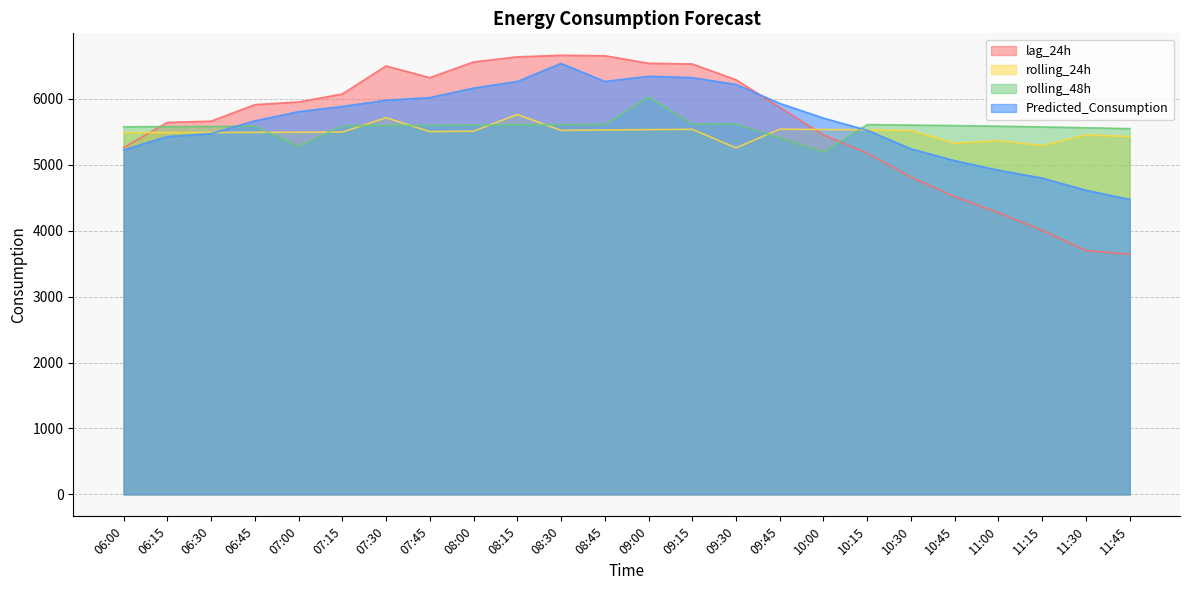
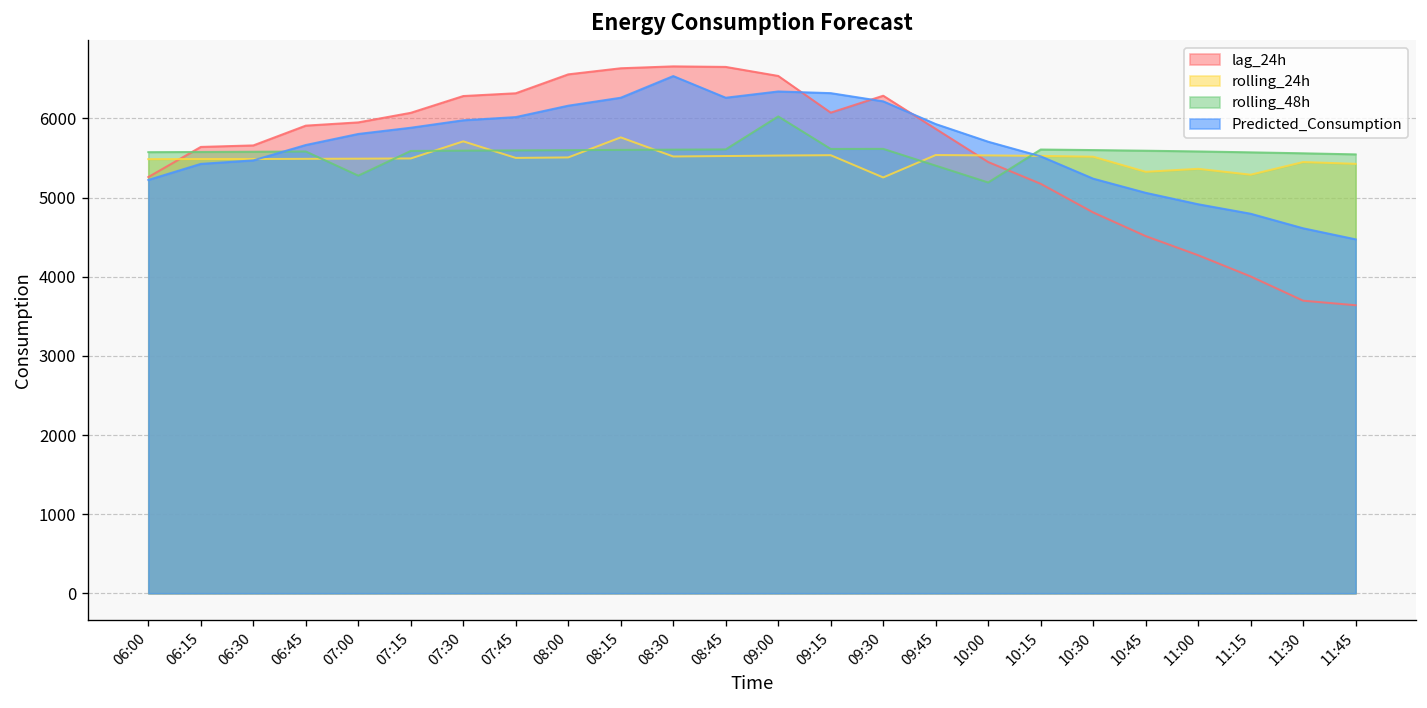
  {
    "lag_24h": {
      "06:15": 5600,
      "06:30": 5700,
      "06:45": 5900,
      "07:00": 6000,
      "07:15": 6100,
-     "07:30": 6500,
+     "07:30": 6300,
      "07:45": 6300,
      "08:00": 6600,
      "08:15": 6600,
      "08:30": 6700,
      "08:45": 6700,
      "09:00": 6500,
-     "09:15": 6500,
+     "09:15": 6100,
      "09:30": 6300,
      "09:45": 5900,
      "10:00": 5500,
      "10:15": 5200,
      "10:30": 4800,
      "10:45": 4500,
      "11:00": 4300,
      "11:15": 4000,
      "11:30": 3700,
      "11:45": 3600
    },
    "rolling_24h": {
      "06:00": 5500,
      "06:15": 5500,
      "06:45": 5500,
      "07:00": 5500,
      "07:15": 5500,
      "07:30": 5700,
      "07:45": 5500,
      "08:00": 5500,
      "08:15": 5800,
      "08:30": 5500,
      "08:45": 5500,
      "09:00": 5500,
      "09:15": 5500,
      "09:30": 5300,
      "09:45": 5500,
      "10:00": 5500,
      "10:30": 5500,
      "10:45": 5300,
      "11:00": 5400,
      "11:15": 5300,
      "11:30": 5400,
      "11:45": 5400
    },
    "rolling_48h": {
      "06:00": 5600,
      "06:15": 5600,
      "06:30": 5600,
      "06:45": 5600,
      "07:00": 5300,
      "07:15": 5600,
      "07:30": 5600,
      "07:45": 5600,
      "08:00": 5600,
      "08:15": 5600,
      "08:30": 5600,
      "08:45": 5600,
      "09:00": 6000,
      "09:15": 5600,
      "09:30": 5600,
      "09:45": 5400,
      "10:00": 5200,
      "10:15": 5600,
      "10:30": 5600,
      "10:45": 5600,
      "11:00": 5600,
      "11:15": 5600,
      "11:30": 5600,
      "11:45": 5500
    },
    "Predicted_Consumption": {
      "06:15": 5400,
      "06:45": 5700,
      "07:00": 5800,
      "07:15": 5900,
      "07:30": 6000,
      "07:45": 6000,
      "08:00": 6200,
      "08:15": 6300,
      "08:30": 6500,
      "08:45": 6300,
      "09:00": 6300,
      "09:15": 6300,
      "09:30": 6200,
      "09:45": 5900,
      "10:00": 5700,
      "10:30": 5200,
      "10:45": 5100,
      "11:00": 4900,
      "11:15": 4800,
      "11:30": 4600,
      "11:45": 4500
    }
  }
